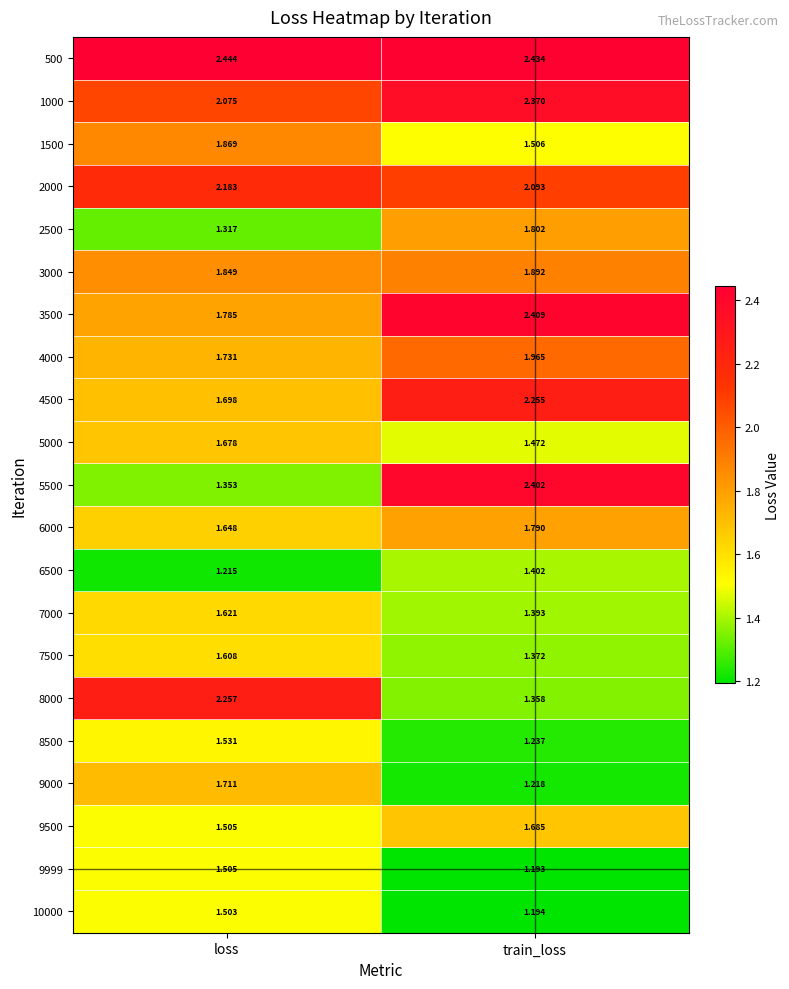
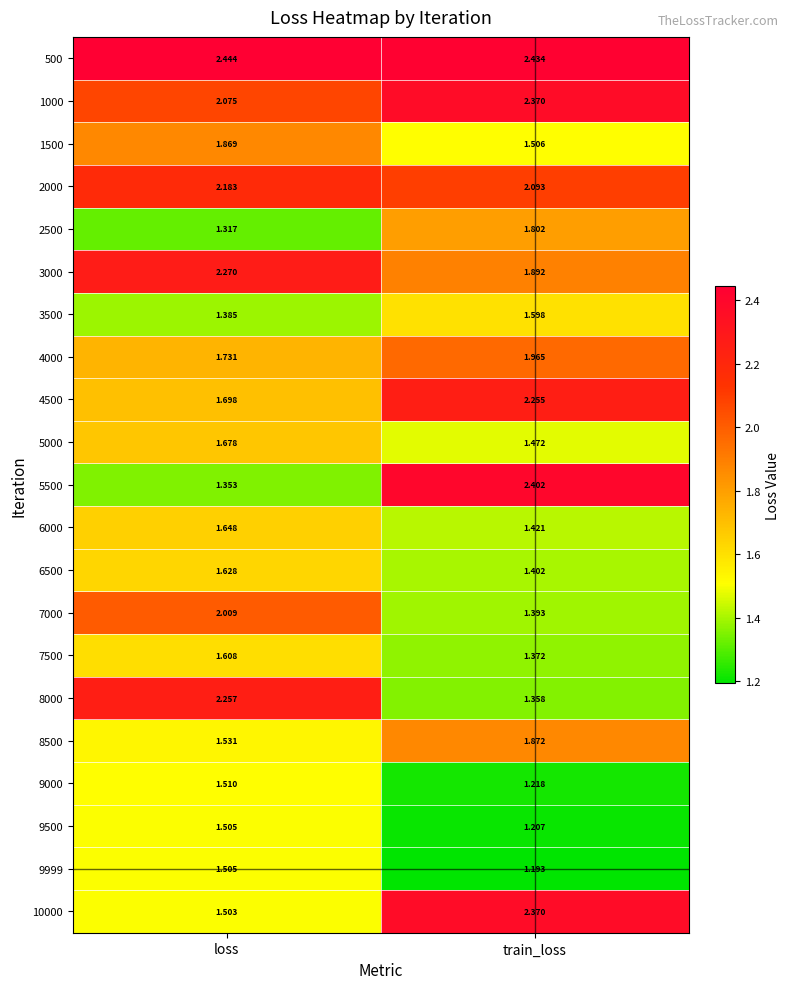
  {
    "500": {
      "loss": 2.444,
      "train_loss": 2.434
    },
    "1000": {
      "loss": 2.075,
      "train_loss": 2.370
    },
    "1500": {
      "loss": 1.869,
      "train_loss": 1.506
    },
    "2000": {
      "loss": 2.183,
      "train_loss": 2.093
    },
    "2500": {
      "loss": 1.317,
      "train_loss": 1.802
    },
    "3000": {
-     "loss": 1.849,
+     "loss": 2.270,
      "train_loss": 1.892
    },
    "3500": {
-     "loss": 1.785,
-     "train_loss": 2.409
+     "loss": 1.385,
+     "train_loss": 1.598
    },
    "4000": {
      "loss": 1.731,
      "train_loss": 1.965
    },
    "4500": {
      "loss": 1.698,
      "train_loss": 2.255
    },
    "5000": {
      "loss": 1.678,
      "train_loss": 1.472
    },
    "5500": {
      "loss": 1.353,
      "train_loss": 2.402
    },
    "6000": {
      "loss": 1.648,
-     "train_loss": 1.790
+     "train_loss": 1.421
    },
    "6500": {
-     "loss": 1.215,
+     "loss": 1.628,
      "train_loss": 1.402
    },
    "7000": {
-     "loss": 1.621,
+     "loss": 2.009,
      "train_loss": 1.393
    },
    "7500": {
      "loss": 1.608,
      "train_loss": 1.372
    },
    "8000": {
      "loss": 2.257,
      "train_loss": 1.358
    },
    "8500": {
      "loss": 1.531,
-     "train_loss": 1.237
+     "train_loss": 1.872
    },
    "9000": {
-     "loss": 1.711,
+     "loss": 1.510,
      "train_loss": 1.218
    },
    "9500": {
      "loss": 1.505,
-     "train_loss": 1.685
+     "train_loss": 1.207
    },
    "9999": {
      "loss": 1.505,
      "train_loss": 1.193
    },
    "10000": {
      "loss": 1.503,
-     "train_loss": 1.194
+     "train_loss": 2.370
    }
  }
